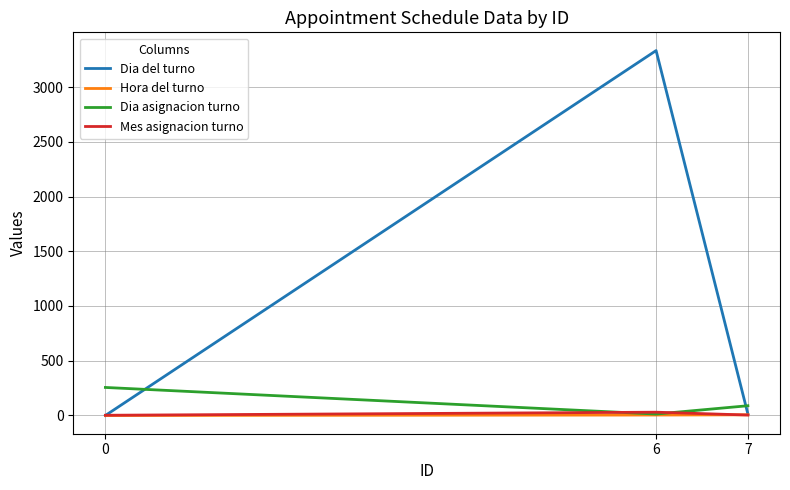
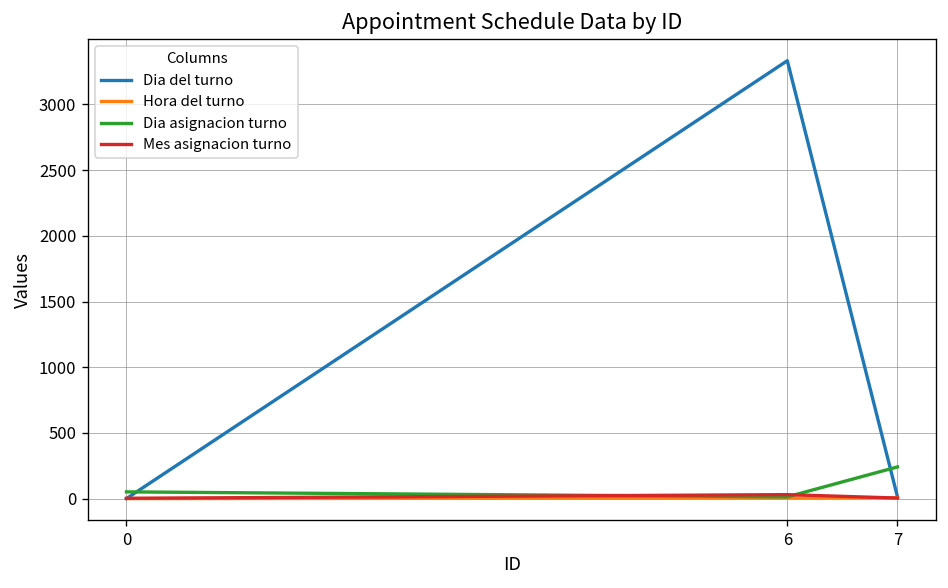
  {
    "Dia del turno": {
      "6": 3330
    },
    "Dia asignacion turno": {
-     "0": 260,
-     "7": 90
+     "0": 50,
+     "7": 240
    }
  }
